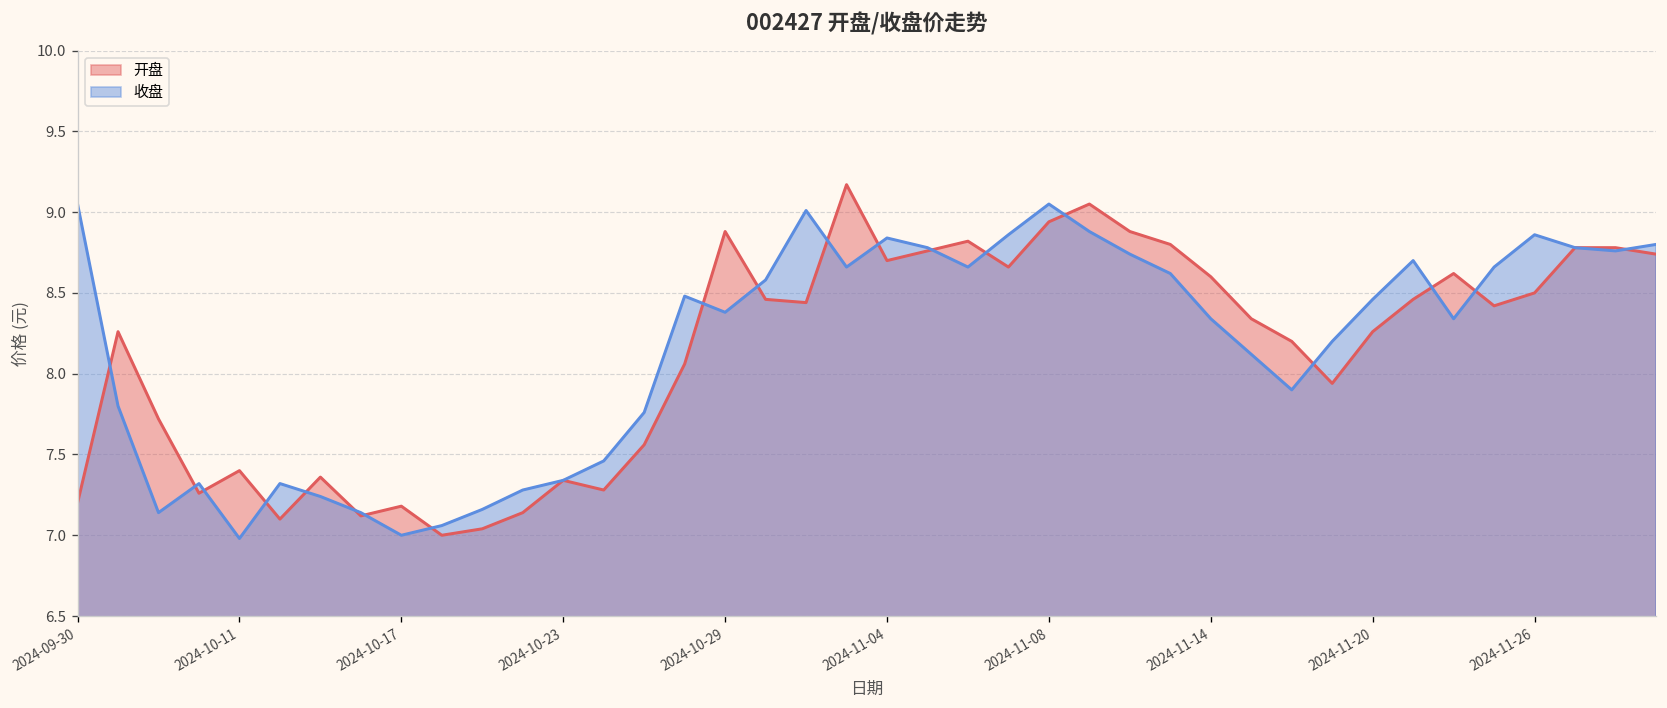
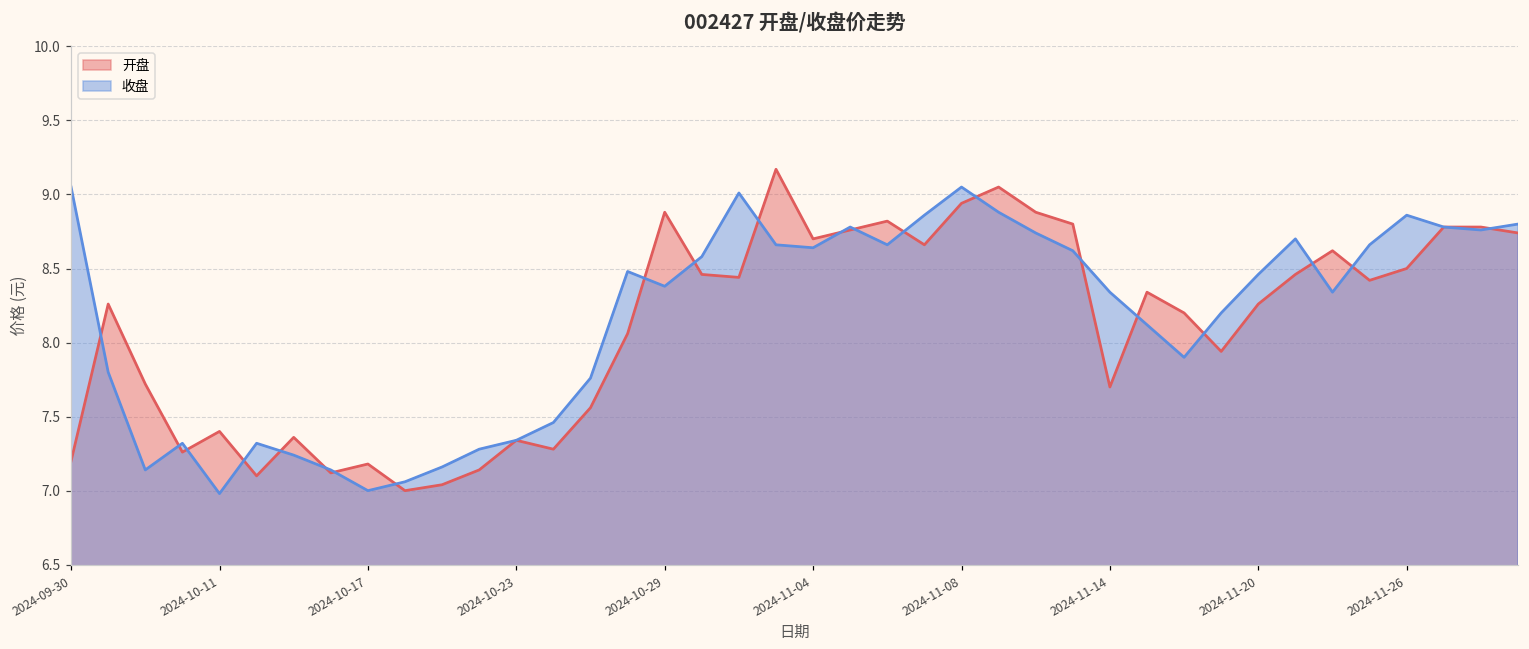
  {
    "开盘": {
      "2024-09-30": 7.2,
      "2024-10-11": 7.4,
      "2024-10-17": 7.18,
      "2024-10-29": 8.88,
      "2024-11-04": 8.7,
      "2024-11-08": 8.94,
-     "2024-11-14": 8.6,
+     "2024-11-14": 7.7,
      "2024-11-20": 8.26,
      "2024-11-26": 8.5
    },
    "收盘": {
      "2024-09-30": 9.05,
      "2024-10-11": 6.98,
      "2024-10-17": 7.00,
      "2024-10-29": 8.38,
-     "2024-11-04": 8.84,
+     "2024-11-04": 8.64,
      "2024-11-08": 9.05,
      "2024-11-14": 8.34,
      "2024-11-20": 8.46,
      "2024-11-26": 8.86
    }
  }
